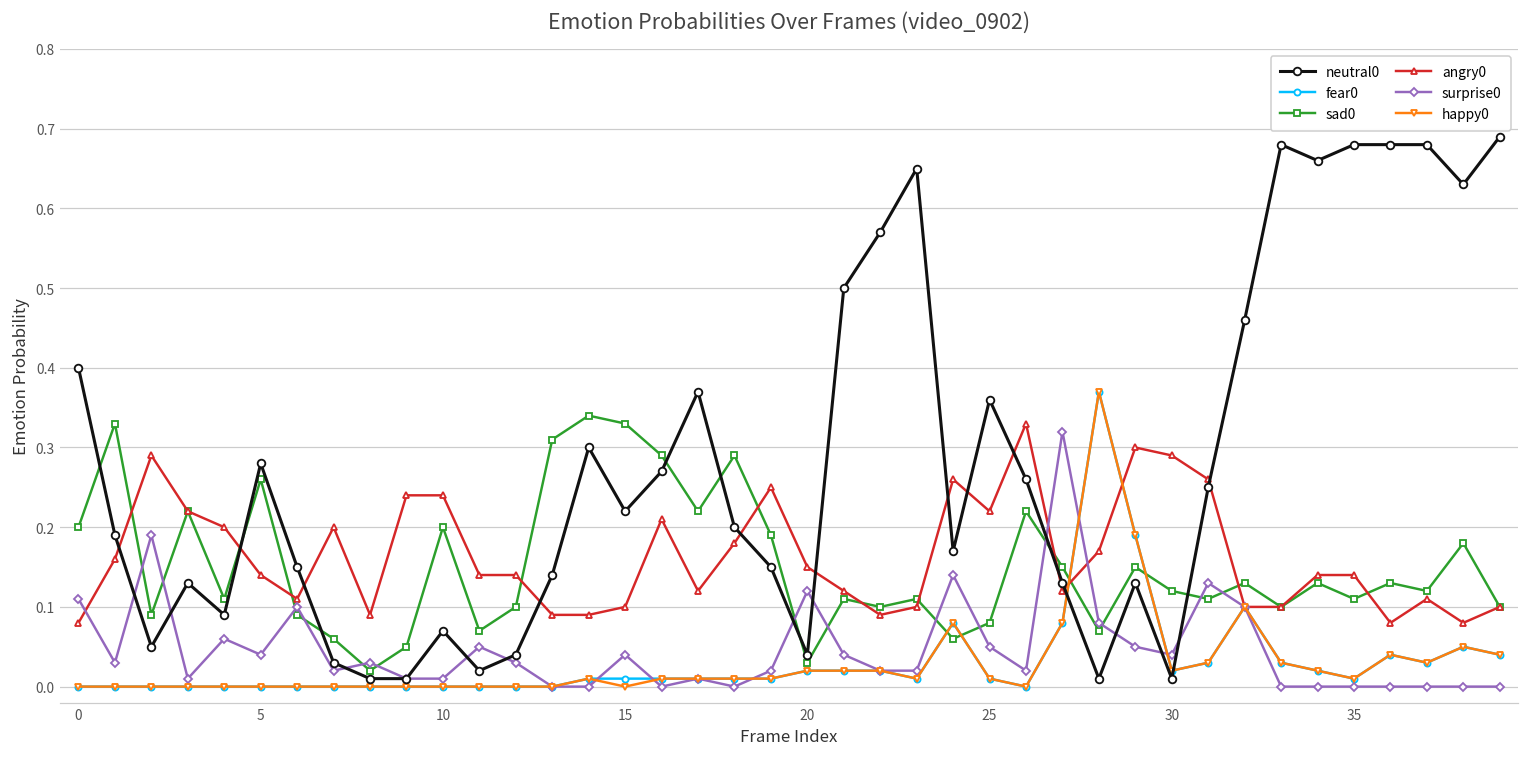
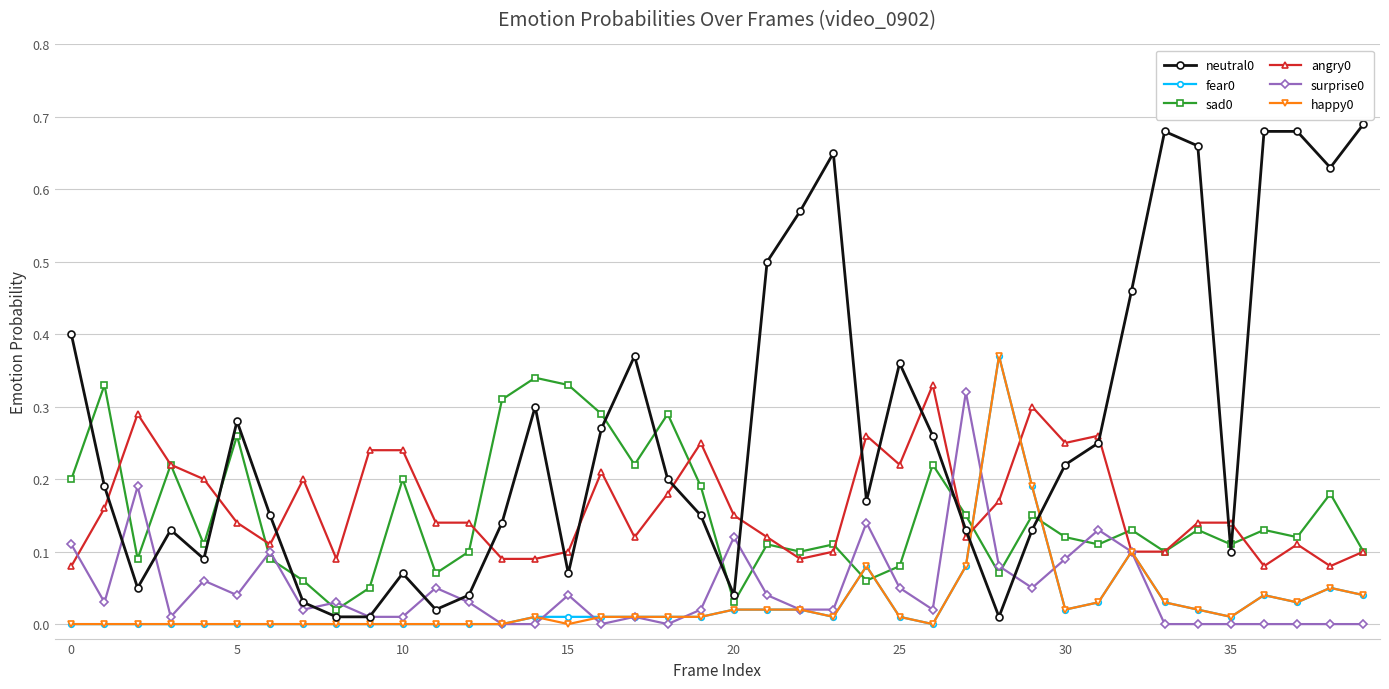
  {
    "neutral0": {
      "0": 0.40,
      "5": 0.28,
      "10": 0.07,
-     "15": 0.22,
+     "15": 0.07,
      "20": 0.04,
      "25": 0.36,
-     "30": 0.01,
-     "35": 0.68
+     "30": 0.22,
+     "35": 0.10
    },
    "fear0": {
      "15": 0.01
    },
    "sad0": {
      "0": 0.20,
      "5": 0.26,
      "10": 0.20,
      "15": 0.33,
      "20": 0.03,
      "25": 0.08,
      "30": 0.12,
      "35": 0.11
    },
    "angry0": {
      "0": 0.08,
      "5": 0.14,
      "10": 0.24,
      "15": 0.10,
      "20": 0.15,
      "25": 0.22,
-     "30": 0.29,
+     "30": 0.25,
      "35": 0.14
    },
    "surprise0": {
      "0": 0.11,
      "5": 0.04,
      "10": 0.01,
      "15": 0.04,
      "20": 0.12,
      "25": 0.05,
-     "30": 0.04,
+     "30": 0.09,
      "35": 0.00
    },
    "happy0": {
      "15": 0.00
    }
  }
